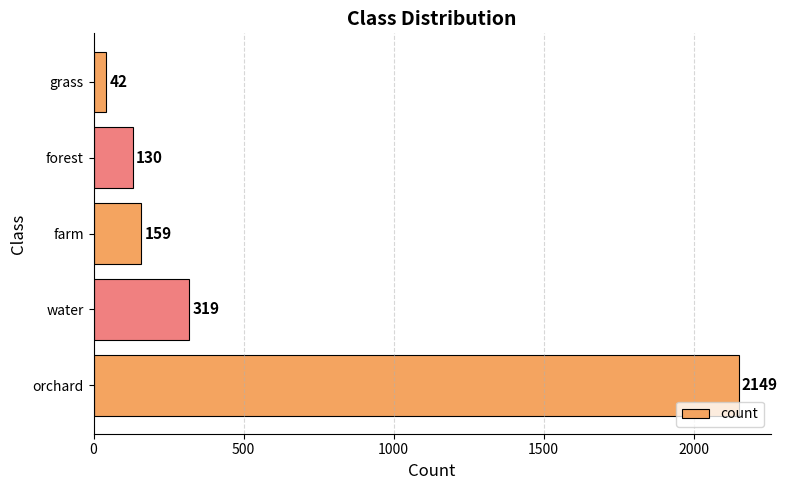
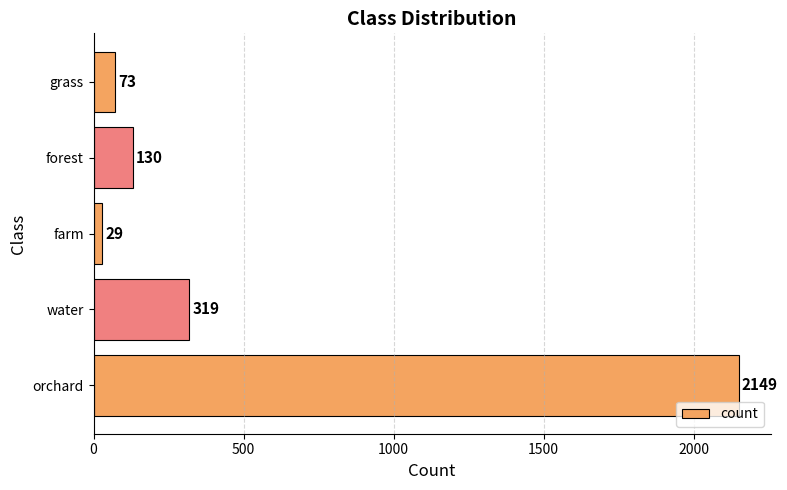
  {
-   "grass": 42,
+   "grass": 73,
    "forest": 130,
-   "farm": 159,
+   "farm": 29,
    "water": 319,
    "orchard": 2149
  }
